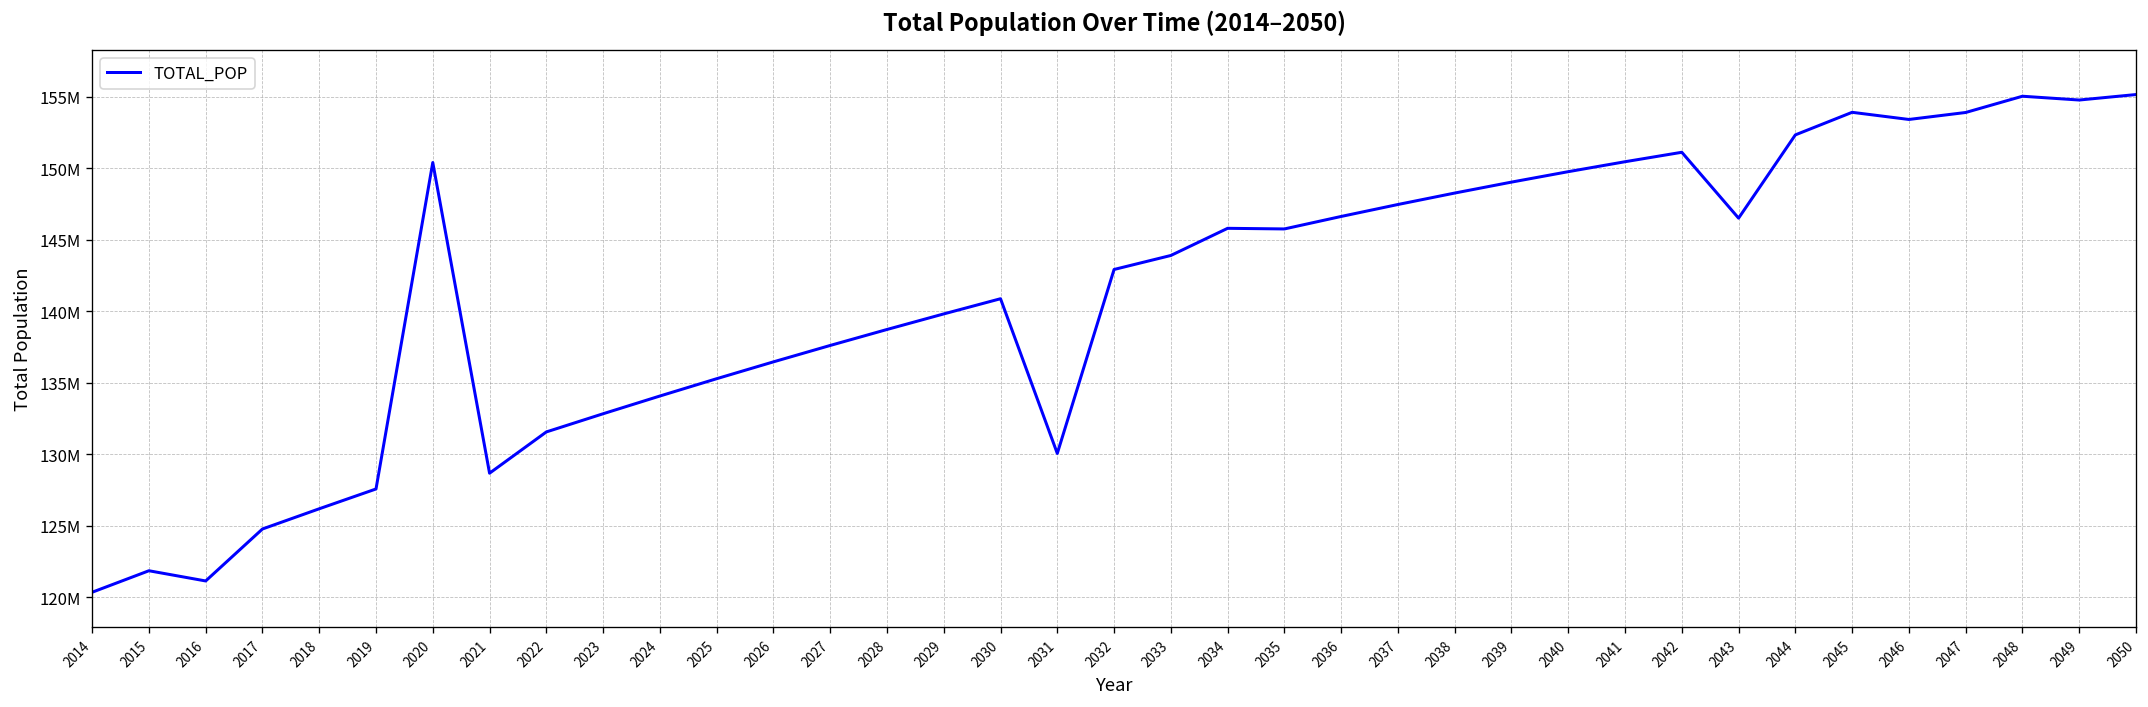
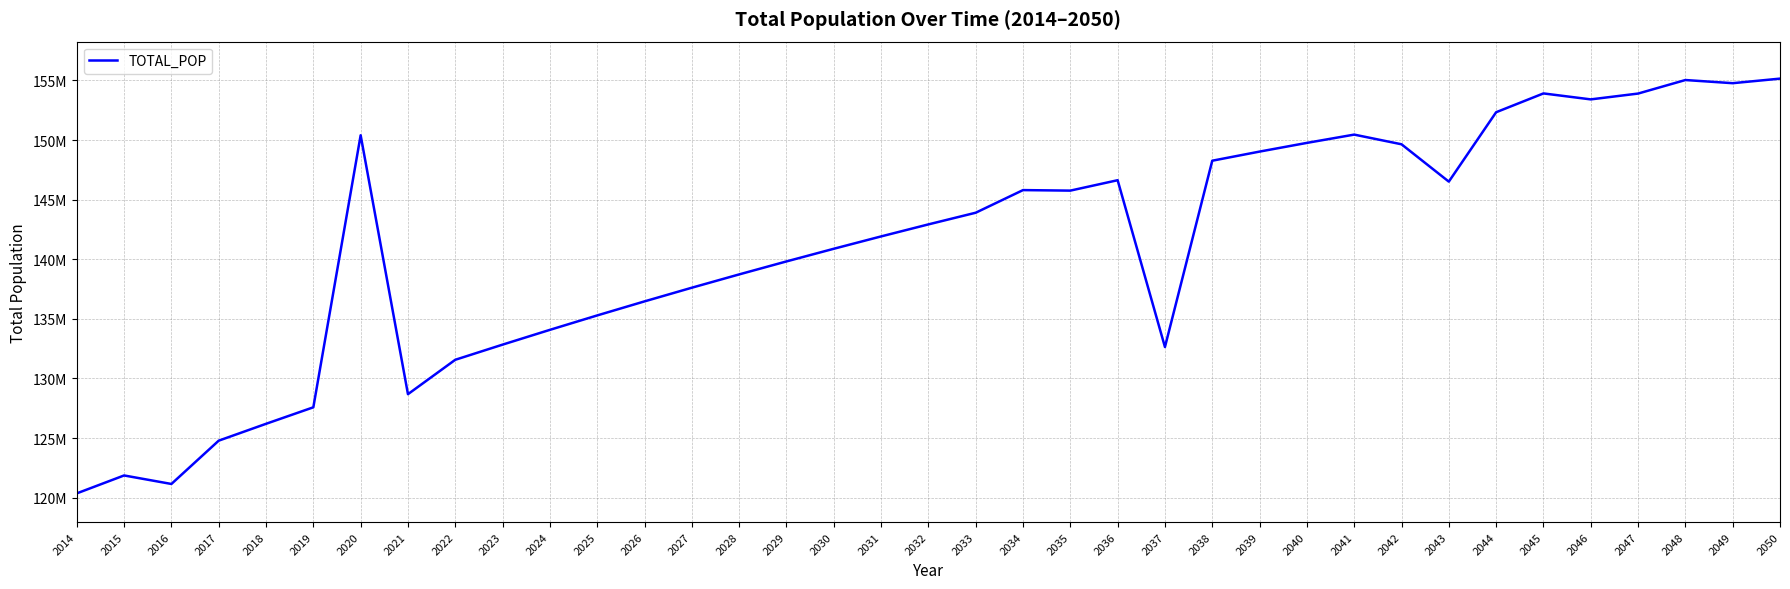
  {
    "2014": 120400000,
    "2015": 121900000,
    "2016": 121100000,
    "2017": 124800000,
    "2018": 126200000,
    "2019": 127600000,
    "2020": 150400000,
    "2021": 128700000,
    "2022": 131600000,
    "2023": 132800000,
    "2024": 134100000,
    "2025": 135300000,
    "2026": 136500000,
    "2027": 137600000,
    "2028": 138700000,
    "2029": 139800000,
    "2030": 140900000,
-   "2031": 130100000,
+   "2031": 141900000,
    "2032": 142900000,
    "2033": 143900000,
    "2034": 145800000,
    "2035": 145800000,
    "2036": 146600000,
-   "2037": 147500000,
+   "2037": 132600000,
    "2038": 148300000,
    "2039": 149000000,
    "2040": 149800000,
    "2041": 150500000,
-   "2042": 151100000,
+   "2042": 149600000,
    "2043": 146500000,
    "2044": 152300000,
    "2045": 153900000,
    "2046": 153400000,
    "2047": 153900000,
    "2048": 155000000,
    "2049": 154800000,
    "2050": 155200000
  }
